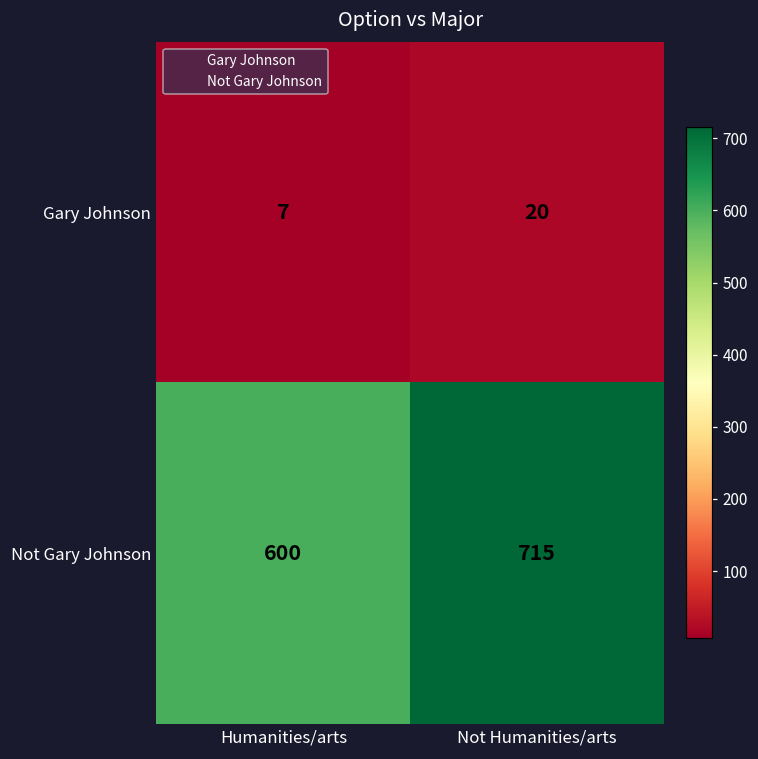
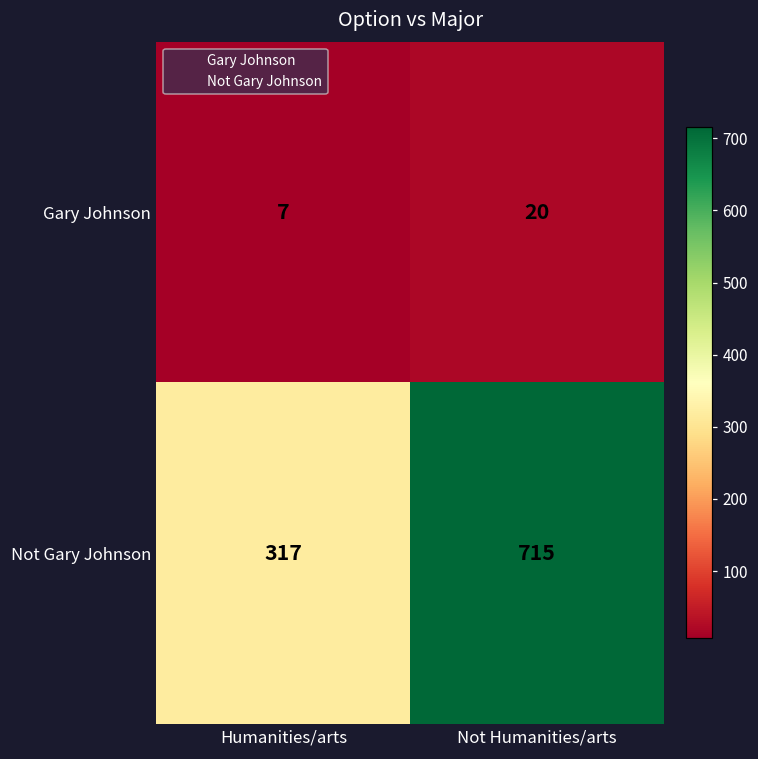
  {
    "Gary Johnson": {
      "Humanities/arts": 7,
      "Not Humanities/arts": 20
    },
    "Not Gary Johnson": {
-     "Humanities/arts": 600,
+     "Humanities/arts": 317,
      "Not Humanities/arts": 715
    }
  }
